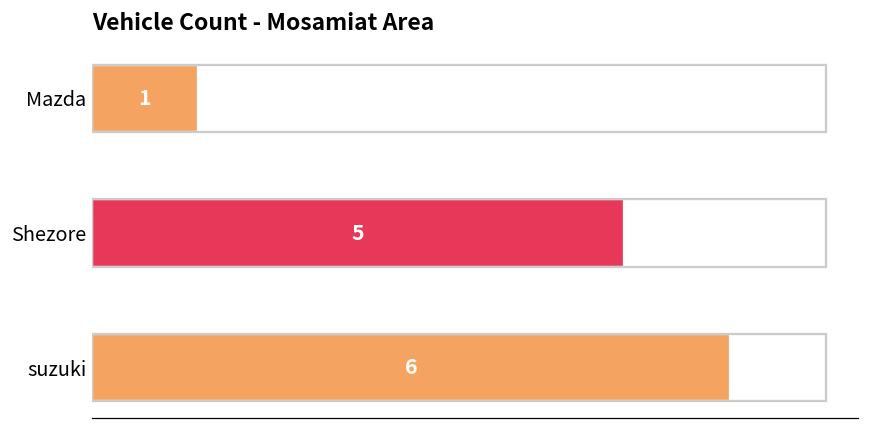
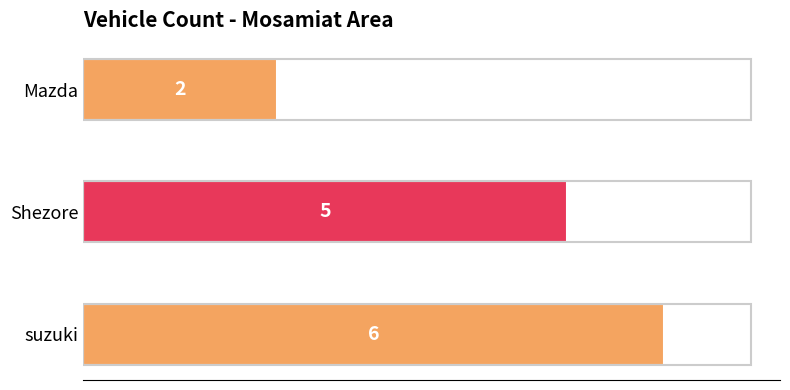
  {
-   "Mazda": 1,
+   "Mazda": 2,
    "Shezore": 5,
    "suzuki": 6
  }
